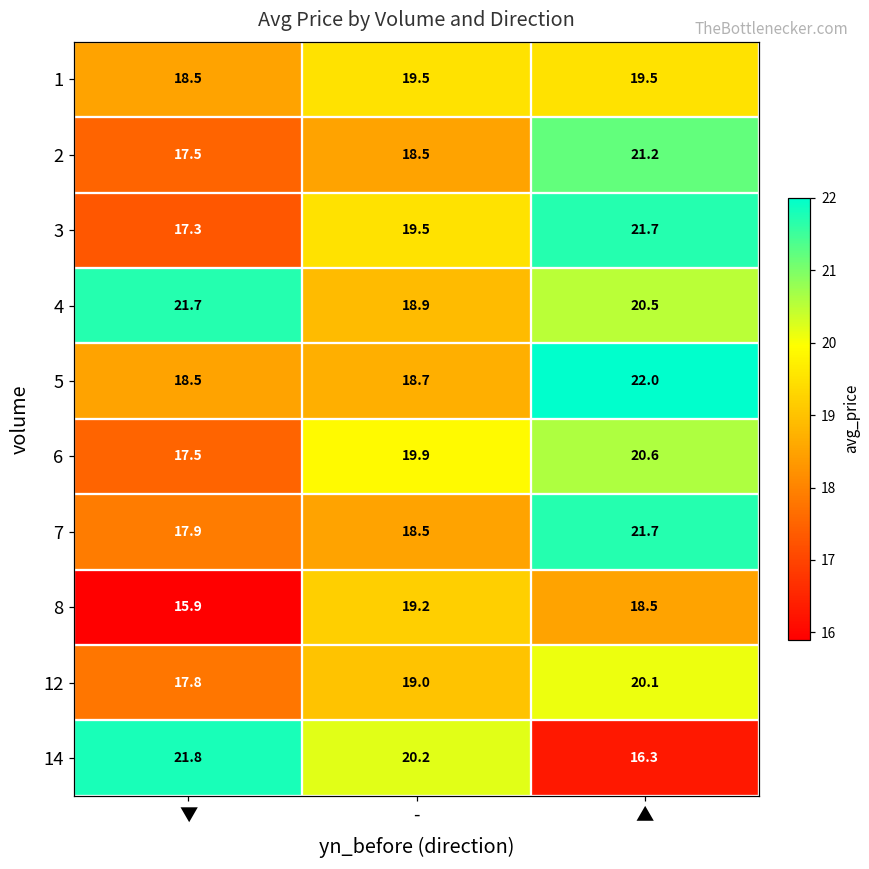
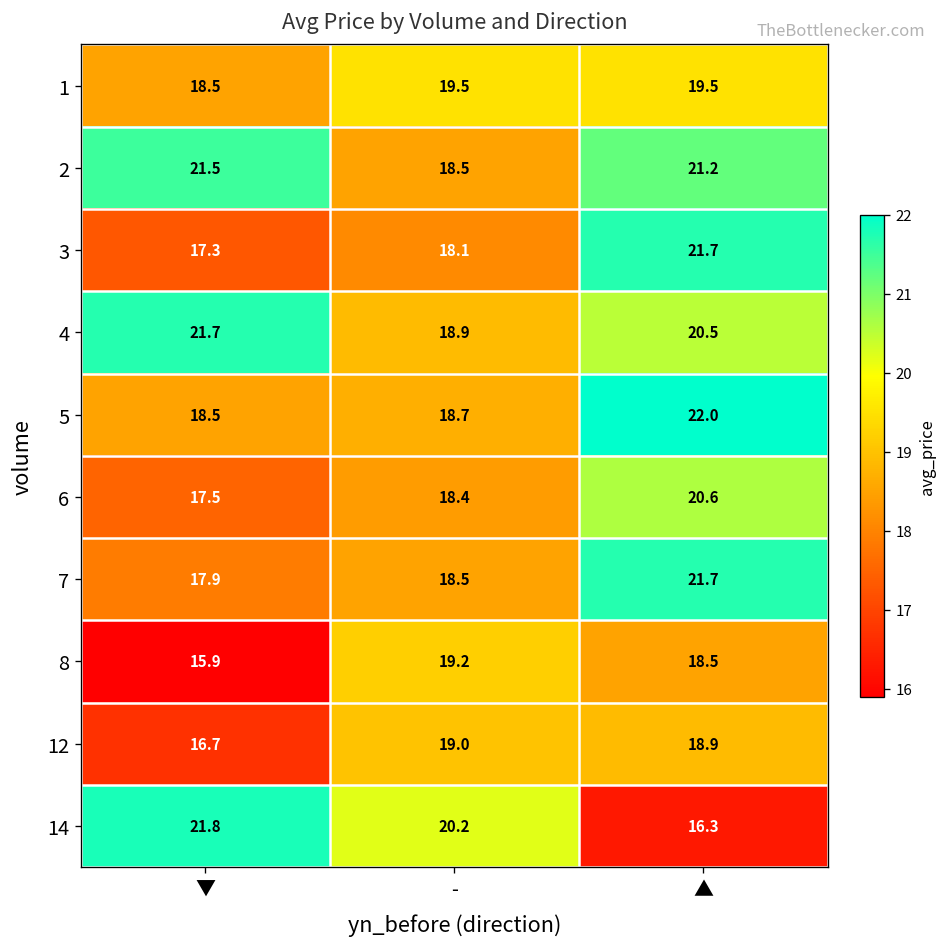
  {
    "1": {
      "▼": 18.5,
      "-": 19.5,
      "▲": 19.5
    },
    "2": {
-     "▼": 17.5,
+     "▼": 21.5,
      "-": 18.5,
      "▲": 21.2
    },
    "3": {
      "▼": 17.3,
-     "-": 19.5,
+     "-": 18.1,
      "▲": 21.7
    },
    "4": {
      "▼": 21.7,
      "-": 18.9,
      "▲": 20.5
    },
    "5": {
      "▼": 18.5,
      "-": 18.7,
      "▲": 22.0
    },
    "6": {
      "▼": 17.5,
-     "-": 19.9,
+     "-": 18.4,
      "▲": 20.6
    },
    "7": {
      "▼": 17.9,
      "-": 18.5,
      "▲": 21.7
    },
    "8": {
      "▼": 15.9,
      "-": 19.2,
      "▲": 18.5
    },
    "12": {
-     "▼": 17.8,
+     "▼": 16.7,
      "-": 19.0,
-     "▲": 20.1
+     "▲": 18.9
    },
    "14": {
      "▼": 21.8,
      "-": 20.2,
      "▲": 16.3
    }
  }
